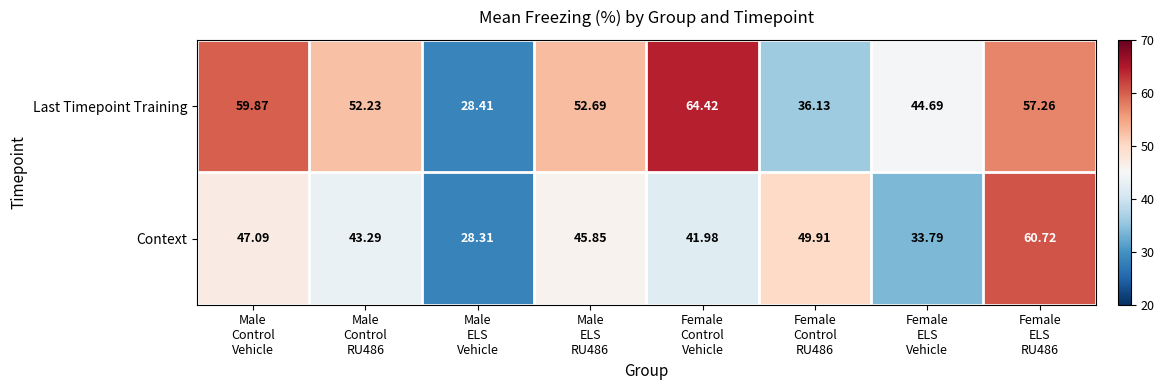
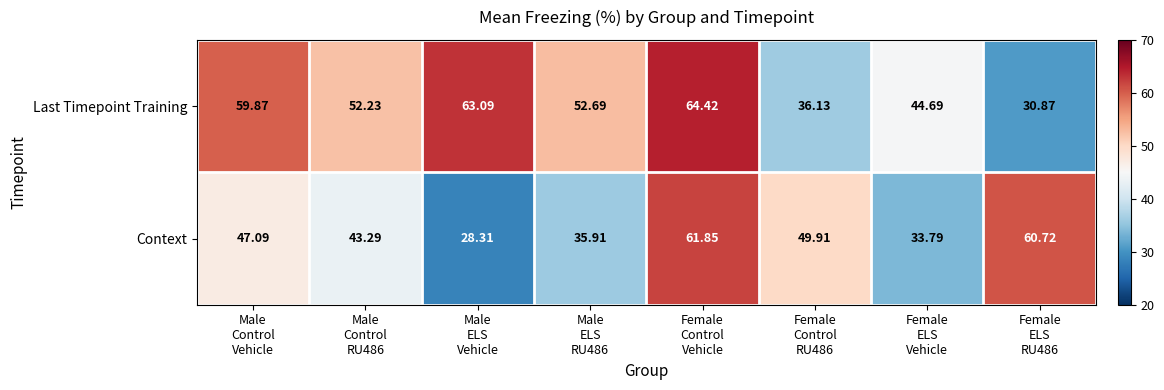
  {
    "Last Timepoint Training": {
      "Male Control Vehicle": 59.87,
      "Male Control RU486": 52.23,
-     "Male ELS Vehicle": 28.41,
+     "Male ELS Vehicle": 63.09,
      "Male ELS RU486": 52.69,
      "Female Control Vehicle": 64.42,
      "Female Control RU486": 36.13,
      "Female ELS Vehicle": 44.69,
-     "Female ELS RU486": 57.26
+     "Female ELS RU486": 30.87
    },
    "Context": {
      "Male Control Vehicle": 47.09,
      "Male Control RU486": 43.29,
      "Male ELS Vehicle": 28.31,
-     "Male ELS RU486": 45.85,
-     "Female Control Vehicle": 41.98,
+     "Male ELS RU486": 35.91,
+     "Female Control Vehicle": 61.85,
      "Female Control RU486": 49.91,
      "Female ELS Vehicle": 33.79,
      "Female ELS RU486": 60.72
    }
  }
